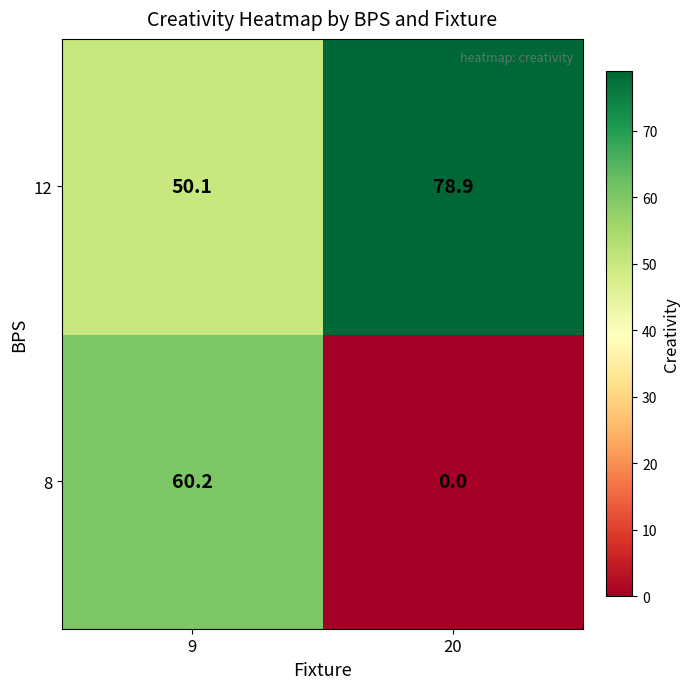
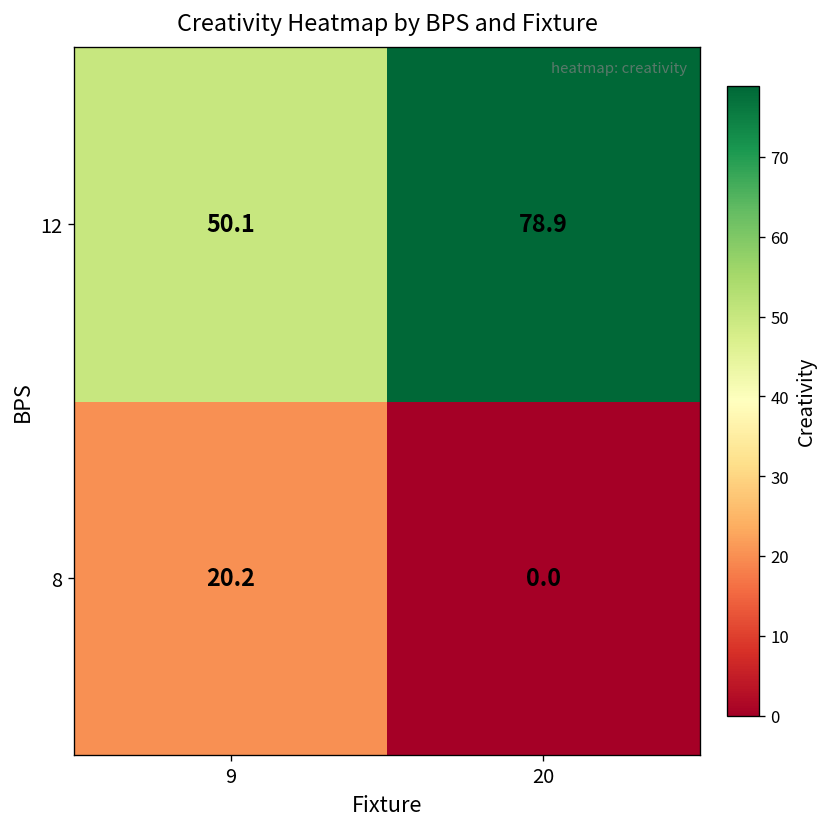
  {
    "12": {
      "9": 50.1
    },
    "8": {
-     "9": 60.2,
+     "9": 20.2,
      "20": 0.0
    }
  }
